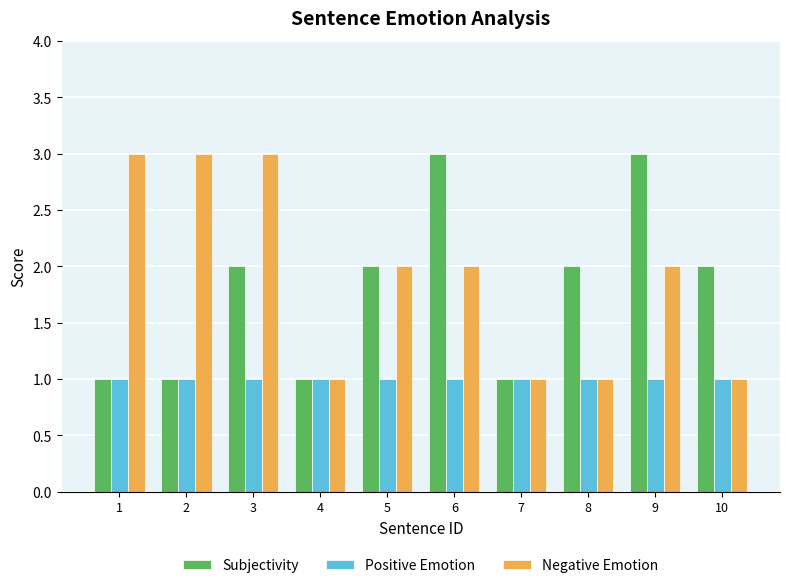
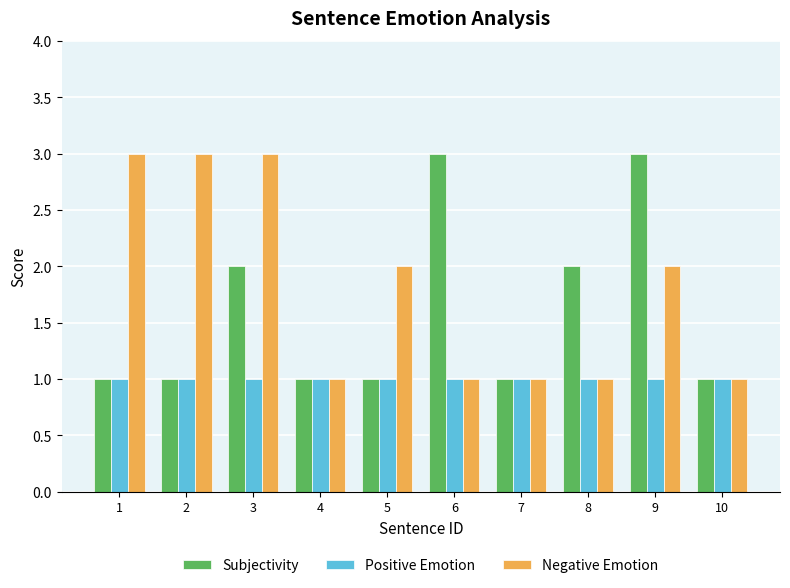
  {
    "Subjectivity": {
      "1": 1,
      "2": 1,
      "3": 2,
      "4": 1,
-     "5": 2,
+     "5": 1,
      "6": 3,
      "7": 1,
      "8": 2,
      "9": 3,
-     "10": 2
+     "10": 1
    },
    "Positive Emotion": {
      "1": 1,
      "2": 1,
      "3": 1,
      "4": 1,
      "5": 1,
      "6": 1,
      "7": 1,
      "8": 1,
      "9": 1,
      "10": 1
    },
    "Negative Emotion": {
      "1": 3,
      "2": 3,
      "3": 3,
      "4": 1,
      "5": 2,
-     "6": 2,
+     "6": 1,
      "7": 1,
      "8": 1,
      "9": 2,
      "10": 1
    }
  }
